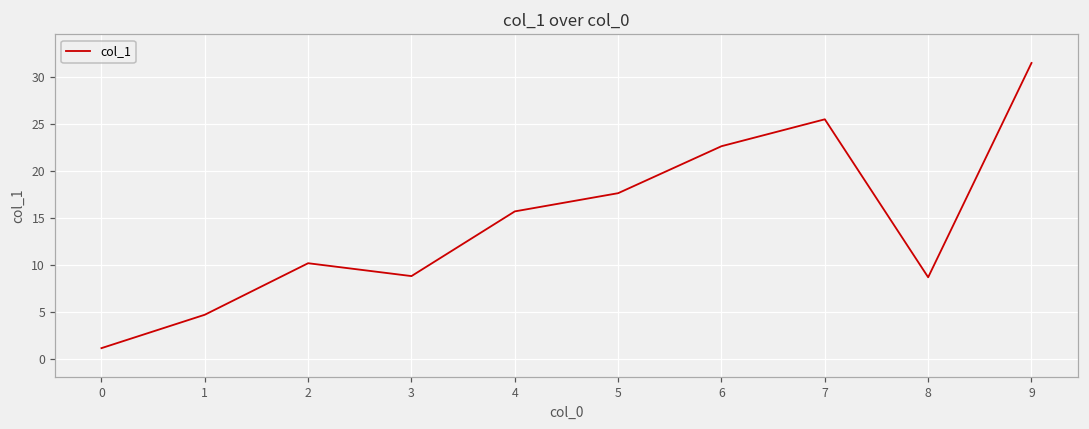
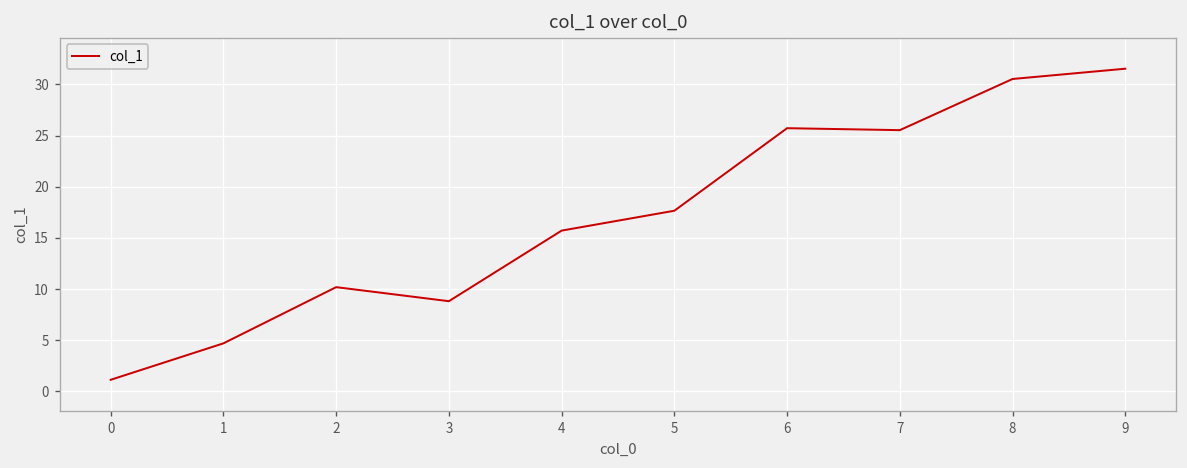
  {
    "0": 1,
    "1": 5,
    "2": 10,
    "3": 9,
    "4": 16,
    "5": 18,
-   "6": 23,
+   "6": 26,
    "7": 26,
-   "8": 9,
+   "8": 31,
    "9": 32
  }
